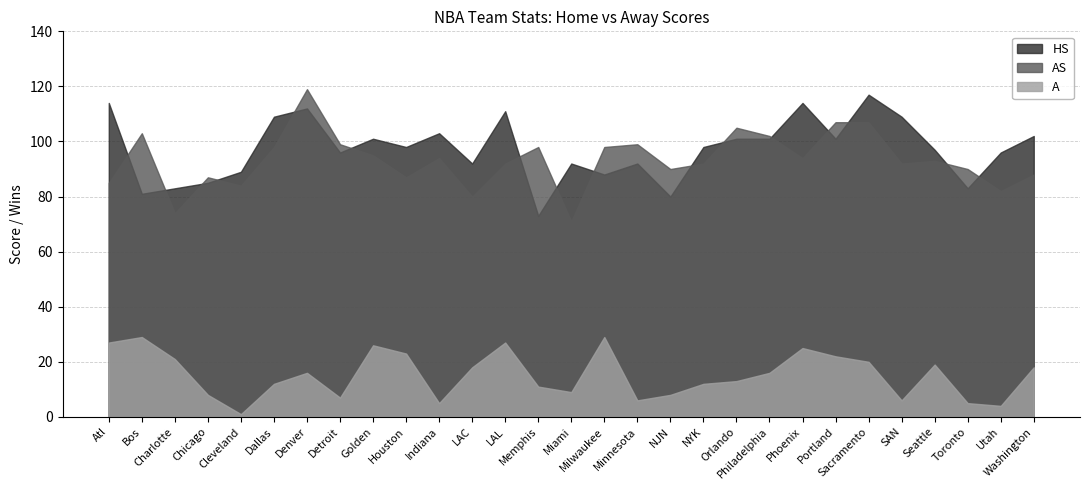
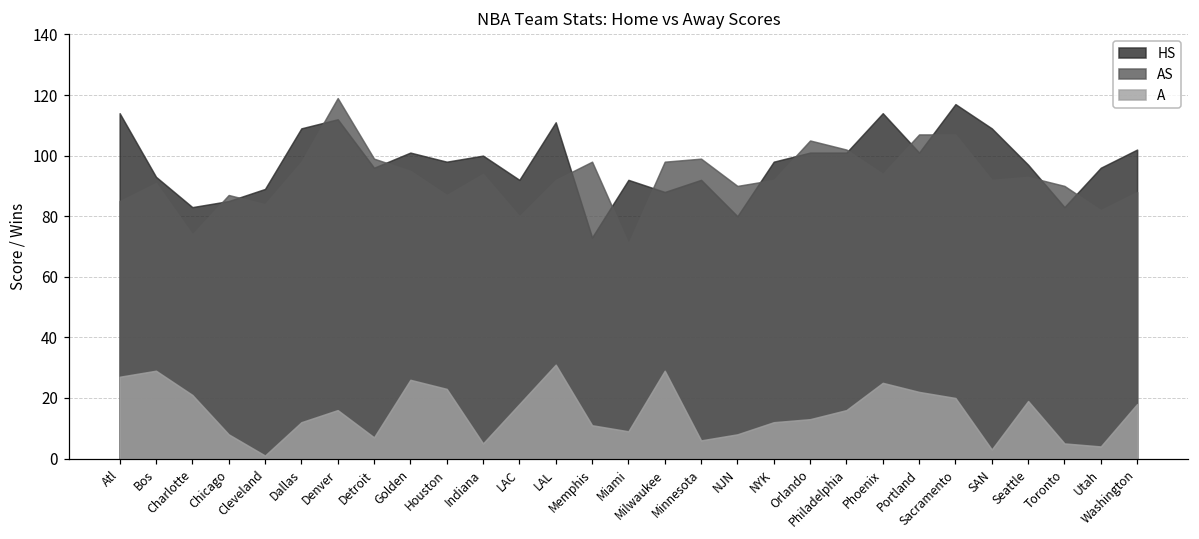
  {
    "HS": {
      "Atl": 114,
-     "Bos": 81,
+     "Bos": 93,
      "Charlotte": 83,
      "Chicago": 85,
      "Cleveland": 89,
      "Dallas": 109,
      "Denver": 112,
      "Detroit": 96,
      "Golden": 101,
      "Houston": 98,
-     "Indiana": 103,
+     "Indiana": 100,
      "LAC": 92,
      "LAL": 111,
      "Memphis": 73,
      "Miami": 92,
      "Milwaukee": 88,
      "Minnesota": 92,
      "NJN": 80,
      "NYK": 98,
      "Orlando": 101,
      "Philadelphia": 101,
      "Phoenix": 114,
      "Portland": 101,
      "Sacramento": 117,
      "SAN": 109,
      "Seattle": 97,
      "Toronto": 83,
      "Utah": 96,
      "Washington": 102
    },
    "AS": {
      "Atl": 85,
-     "Bos": 103,
+     "Bos": 91,
      "Charlotte": 74,
      "Chicago": 87,
      "Cleveland": 84,
      "Dallas": 98,
      "Denver": 119,
      "Detroit": 99,
      "Golden": 95,
      "Houston": 87,
      "Indiana": 94,
      "LAC": 80,
      "LAL": 92,
      "Memphis": 98,
      "Miami": 71,
      "Milwaukee": 98,
      "Minnesota": 99,
      "NJN": 90,
      "NYK": 92,
      "Orlando": 105,
      "Philadelphia": 102,
      "Phoenix": 94,
      "Portland": 107,
      "Sacramento": 107,
      "SAN": 92,
      "Seattle": 93,
      "Toronto": 90,
      "Utah": 82,
      "Washington": 88
    },
    "A": {
      "Atl": 27,
      "Bos": 29,
      "Charlotte": 21,
      "Chicago": 8,
      "Cleveland": 1,
      "Dallas": 12,
      "Denver": 16,
      "Detroit": 7,
      "Golden": 26,
      "Houston": 23,
      "Indiana": 5,
      "LAC": 18,
-     "LAL": 27,
+     "LAL": 31,
      "Memphis": 11,
      "Miami": 9,
      "Milwaukee": 29,
      "Minnesota": 6,
      "NJN": 8,
      "NYK": 12,
      "Orlando": 13,
      "Philadelphia": 16,
      "Phoenix": 25,
      "Portland": 22,
      "Sacramento": 20,
-     "SAN": 6,
+     "SAN": 3,
      "Seattle": 19,
      "Toronto": 5,
      "Utah": 4,
      "Washington": 18
    }
  }
